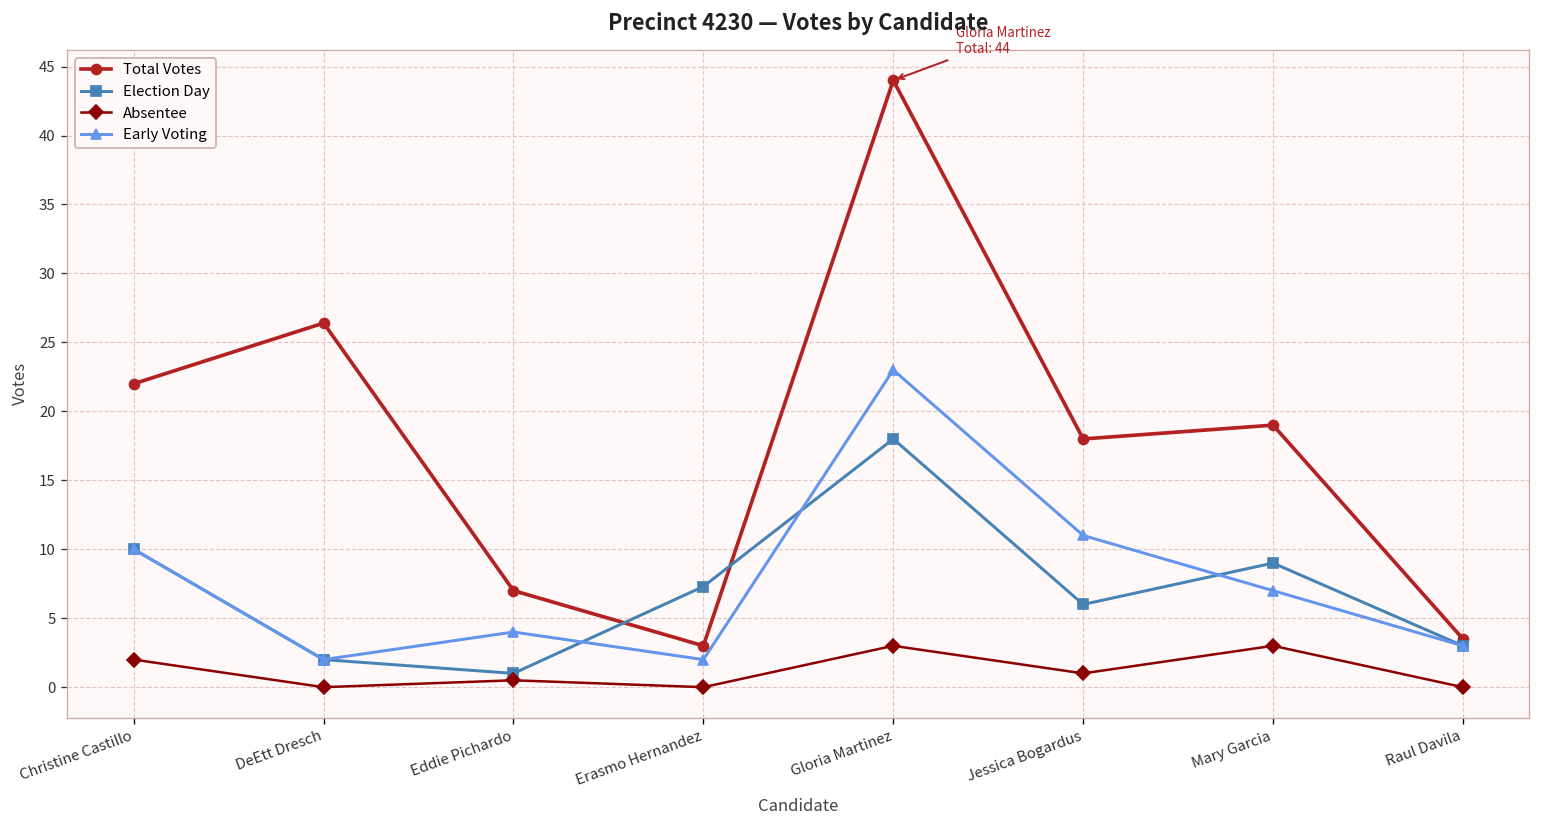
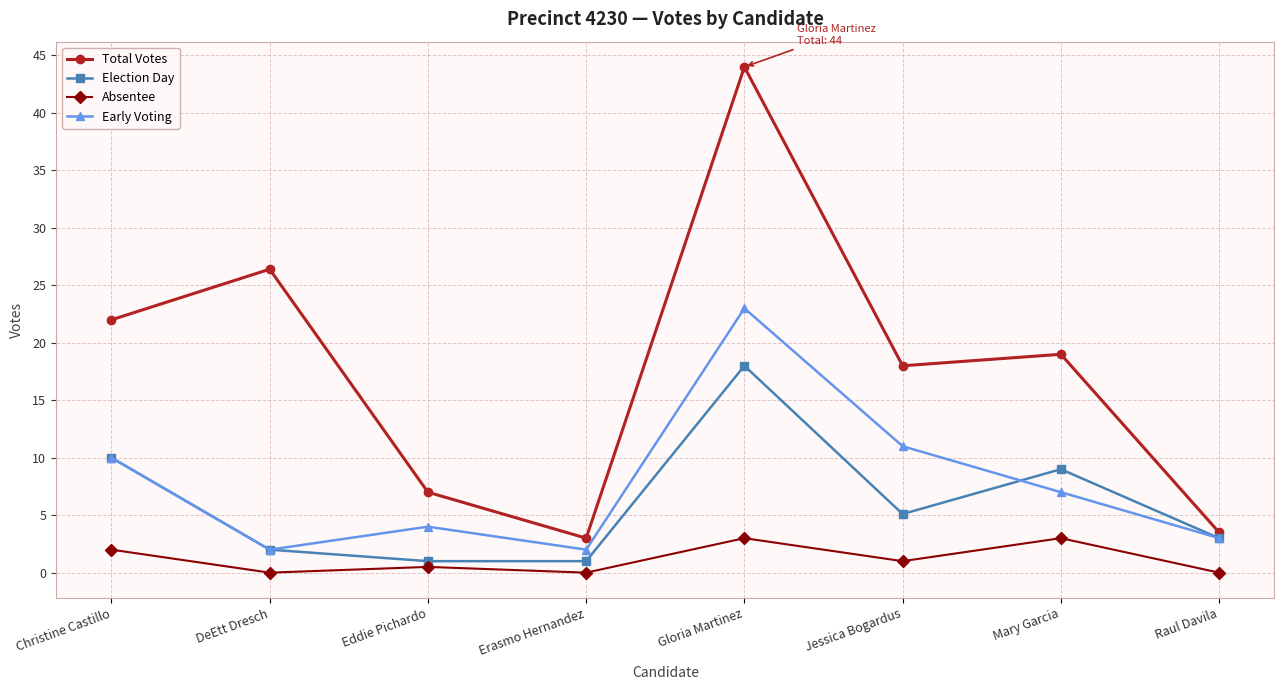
  {
    "Total Votes": {
      "Gloria Martinez": 44
    },
    "Election Day": {
      "Eddie Pichardo": 1.0,
-     "Erasmo Hernandez": 7.3,
+     "Erasmo Hernandez": 1.0,
      "Gloria Martinez": 18.0,
-     "Jessica Bogardus": 6.0,
+     "Jessica Bogardus": 5.1,
      "Mary Garcia": 9.0
    },
    "Absentee": {
      "Christine Castillo": 2.0,
      "DeEtt Dresch": 0.0,
      "Eddie Pichardo": 0.5,
      "Erasmo Hernandez": 0.0,
      "Gloria Martinez": 3.0,
      "Jessica Bogardus": 1.0,
      "Mary Garcia": 3.0,
      "Raul Davila": 0.0
    },
    "Early Voting": {
      "Eddie Pichardo": 4.0,
      "Erasmo Hernandez": 2.0,
      "Gloria Martinez": 23.0,
      "Jessica Bogardus": 11.0,
      "Mary Garcia": 7.0
    }
  }
